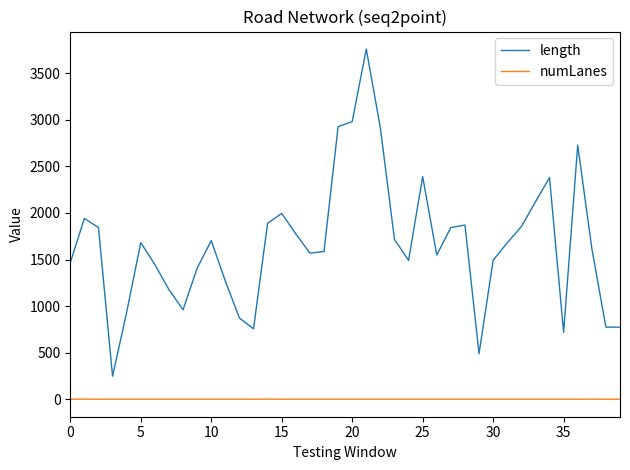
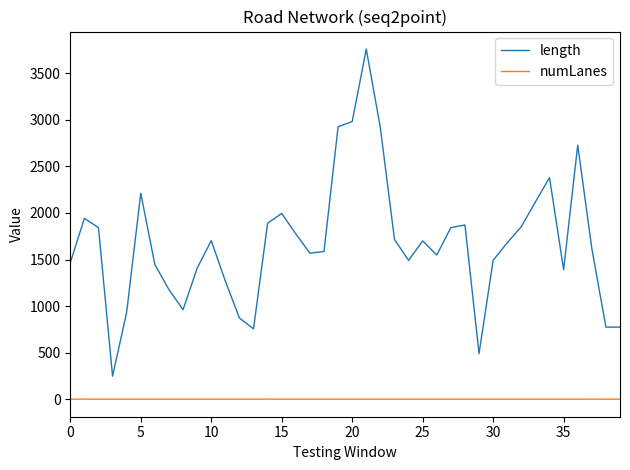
  {
    "length": {
      "0": 1500,
-     "5": 1700,
+     "5": 2200,
      "10": 1700,
      "15": 2000,
      "20": 3000,
-     "25": 2400,
+     "25": 1700,
      "30": 1500,
-     "35": 700
+     "35": 1400
    },
    "numLanes": {
      "0": 0,
      "5": 0,
      "10": 0,
      "15": 0,
      "20": 0,
      "25": 0,
      "30": 0,
      "35": 0
    }
  }
